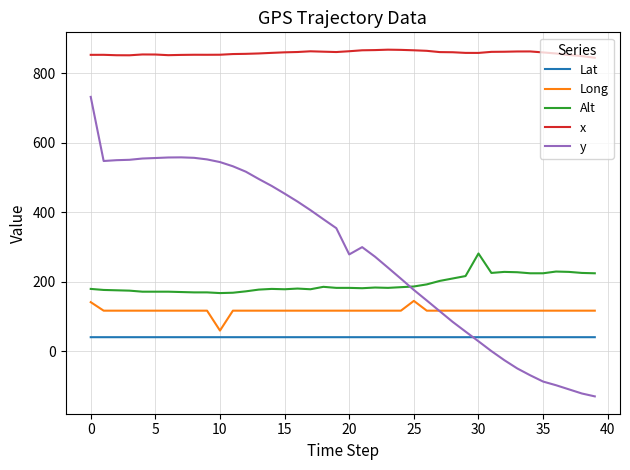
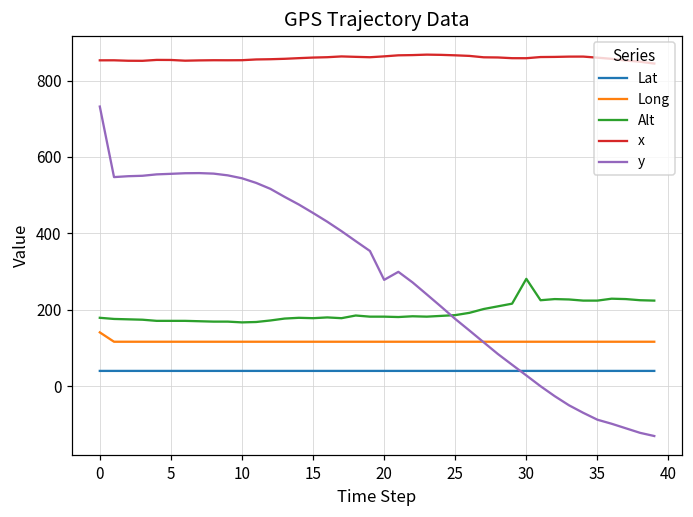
  {
    "Lat": {
      "0": 40,
      "5": 40,
      "10": 40,
      "15": 40,
      "20": 40,
      "25": 40,
      "30": 40,
      "35": 40
    },
    "Long": {
      "0": 140,
      "5": 120,
-     "10": 60,
+     "10": 120,
      "15": 120,
      "20": 120,
-     "25": 140,
+     "25": 120,
      "30": 120,
      "35": 120
    },
    "Alt": {
      "0": 180,
      "5": 170,
      "10": 170,
      "15": 180,
      "20": 180,
      "25": 190,
      "30": 280,
      "35": 220
    },
    "x": {
      "0": 850,
      "5": 850,
      "10": 850,
      "15": 860,
      "20": 860,
      "25": 870,
      "30": 860
    },
    "y": {
      "0": 730,
      "5": 560,
      "10": 540,
      "15": 450,
      "20": 280,
      "25": 180,
      "30": 30,
      "35": -90
    }
  }
